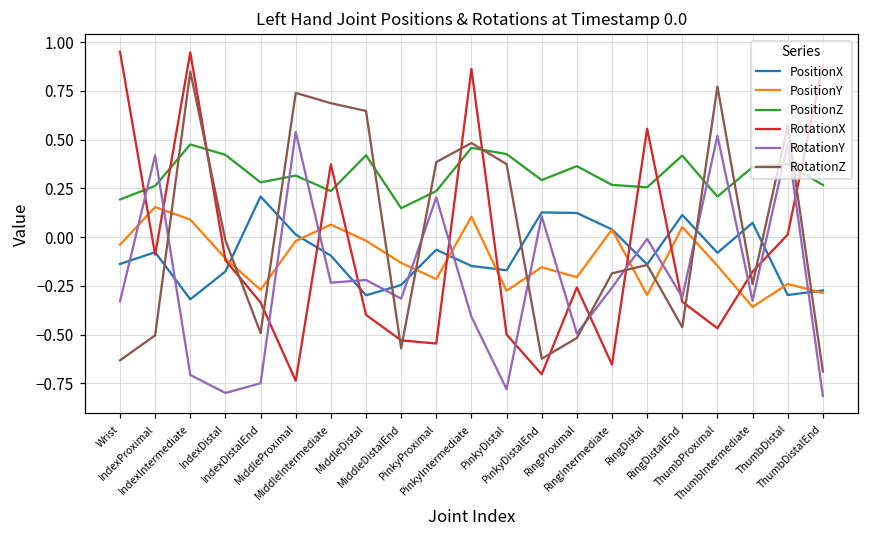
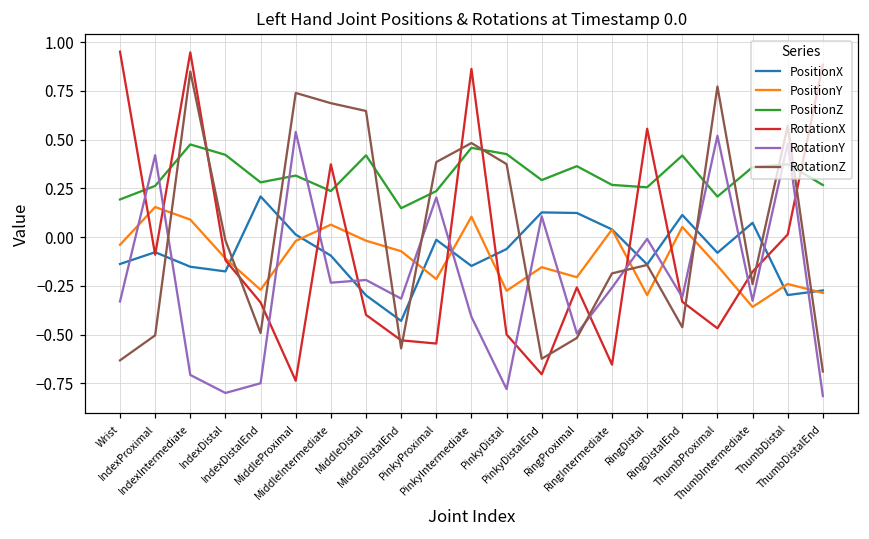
  {
    "PositionX": {
      "Wrist": -0.14,
-     "IndexIntermediate": -0.32,
+     "IndexIntermediate": -0.15,
      "IndexDistal": -0.18,
      "IndexDistalEnd": 0.21,
      "MiddleProximal": 0.01,
      "MiddleIntermediate": -0.09,
      "MiddleDistal": -0.30,
-     "MiddleDistalEnd": -0.25,
-     "PinkyProximal": -0.06,
+     "MiddleDistalEnd": -0.43,
+     "PinkyProximal": -0.01,
      "PinkyIntermediate": -0.15,
-     "PinkyDistal": -0.17,
+     "PinkyDistal": -0.06,
      "PinkyDistalEnd": 0.13,
      "RingProximal": 0.12,
      "RingDistalEnd": 0.11,
      "ThumbProximal": -0.08,
      "ThumbIntermediate": 0.07,
      "ThumbDistal": -0.30
    },
    "PositionY": {
      "Wrist": -0.04,
      "IndexProximal": 0.15,
      "IndexIntermediate": 0.09,
      "IndexDistalEnd": -0.27,
      "MiddleProximal": -0.02,
      "MiddleIntermediate": 0.06,
      "MiddleDistal": -0.02,
-     "MiddleDistalEnd": -0.13,
+     "MiddleDistalEnd": -0.07,
      "PinkyProximal": -0.22,
      "PinkyIntermediate": 0.10,
      "PinkyDistal": -0.28,
      "PinkyDistalEnd": -0.15,
      "RingProximal": -0.21,
      "RingDistal": -0.30,
      "RingDistalEnd": 0.05,
      "ThumbProximal": -0.15,
      "ThumbIntermediate": -0.36,
      "ThumbDistal": -0.24
    },
    "PositionZ": {
      "Wrist": 0.19,
      "IndexProximal": 0.26,
      "IndexIntermediate": 0.48,
      "IndexDistal": 0.42,
      "IndexDistalEnd": 0.28,
      "MiddleProximal": 0.32,
      "MiddleIntermediate": 0.24,
      "MiddleDistal": 0.42,
      "MiddleDistalEnd": 0.15,
      "PinkyProximal": 0.24,
      "PinkyIntermediate": 0.46,
      "PinkyDistal": 0.43,
      "PinkyDistalEnd": 0.29,
      "RingProximal": 0.36,
      "RingIntermediate": 0.27,
      "RingDistal": 0.26,
      "RingDistalEnd": 0.42,
      "ThumbProximal": 0.21,
      "ThumbDistalEnd": 0.27
    },
    "RotationX": {
      "Wrist": 0.95,
      "IndexIntermediate": 0.95,
      "IndexDistalEnd": -0.34,
      "MiddleProximal": -0.74,
      "MiddleIntermediate": 0.37,
      "MiddleDistal": -0.40,
      "MiddleDistalEnd": -0.53,
      "PinkyProximal": -0.55,
      "PinkyIntermediate": 0.86,
      "PinkyDistal": -0.50,
      "PinkyDistalEnd": -0.70,
      "RingProximal": -0.26,
      "RingIntermediate": -0.65,
      "RingDistal": 0.56,
      "RingDistalEnd": -0.33,
      "ThumbProximal": -0.47,
      "ThumbIntermediate": -0.18,
      "ThumbDistal": 0.01
    },
    "RotationY": {
      "Wrist": -0.33,
      "IndexProximal": 0.42,
      "IndexIntermediate": -0.71,
      "IndexDistal": -0.80,
      "IndexDistalEnd": -0.75,
      "MiddleProximal": 0.54,
      "MiddleIntermediate": -0.23,
      "MiddleDistal": -0.22,
      "MiddleDistalEnd": -0.32,
      "PinkyProximal": 0.20,
      "PinkyIntermediate": -0.41,
      "PinkyDistal": -0.78,
      "PinkyDistalEnd": 0.11,
      "RingProximal": -0.49,
      "RingIntermediate": -0.26,
      "RingDistal": -0.01,
      "RingDistalEnd": -0.31,
      "ThumbProximal": 0.52,
      "ThumbIntermediate": -0.33,
      "ThumbDistalEnd": -0.82
    },
    "RotationZ": {
      "Wrist": -0.63,
      "IndexProximal": -0.50,
      "IndexIntermediate": 0.85,
      "IndexDistal": -0.02,
      "IndexDistalEnd": -0.49,
      "MiddleProximal": 0.74,
      "MiddleIntermediate": 0.69,
      "MiddleDistal": 0.65,
      "MiddleDistalEnd": -0.57,
      "PinkyProximal": 0.39,
      "PinkyIntermediate": 0.48,
      "PinkyDistal": 0.37,
      "PinkyDistalEnd": -0.62,
      "RingProximal": -0.52,
      "RingIntermediate": -0.19,
      "RingDistalEnd": -0.46,
      "ThumbProximal": 0.77,
      "ThumbIntermediate": -0.24,
      "ThumbDistalEnd": -0.69
    }
  }
